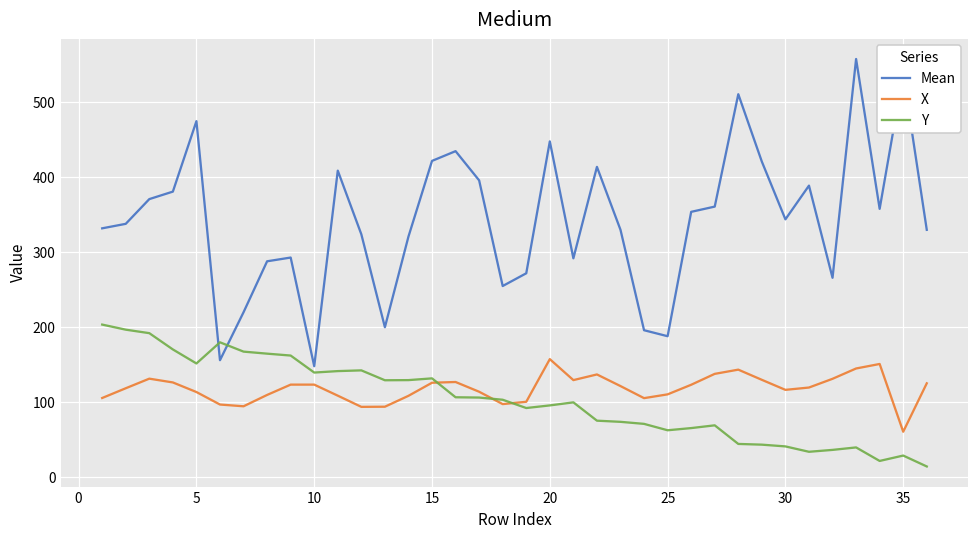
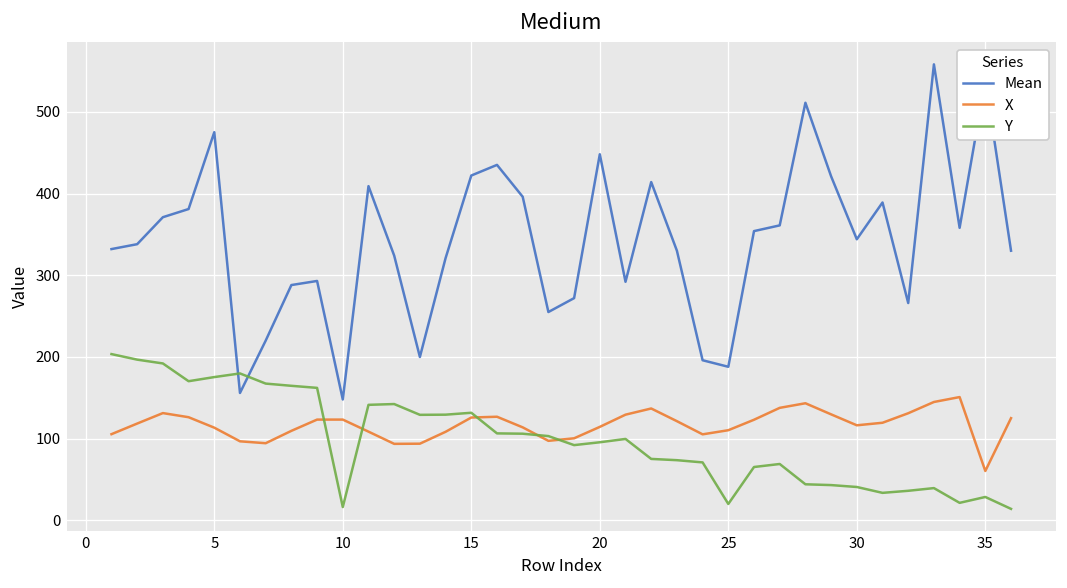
  {
    "Mean": {
      "5": 480,
      "10": 150,
      "15": 420,
      "20": 450,
      "25": 190,
      "30": 340
    },
    "X": {
      "5": 110,
      "10": 120,
      "15": 130,
-     "20": 160,
+     "20": 110,
      "25": 110,
      "30": 120,
      "35": 60
    },
    "Y": {
-     "5": 150,
-     "10": 140,
+     "5": 180,
+     "10": 20,
      "15": 130,
      "20": 100,
-     "25": 60,
+     "25": 20,
      "30": 40,
      "35": 30
    }
  }
